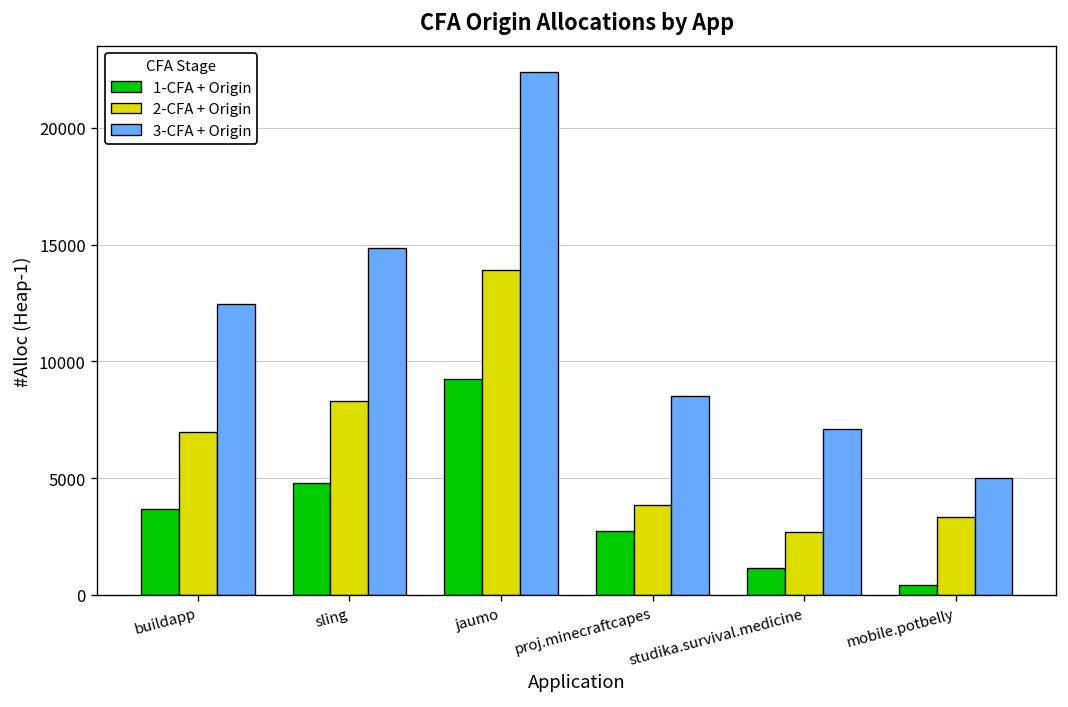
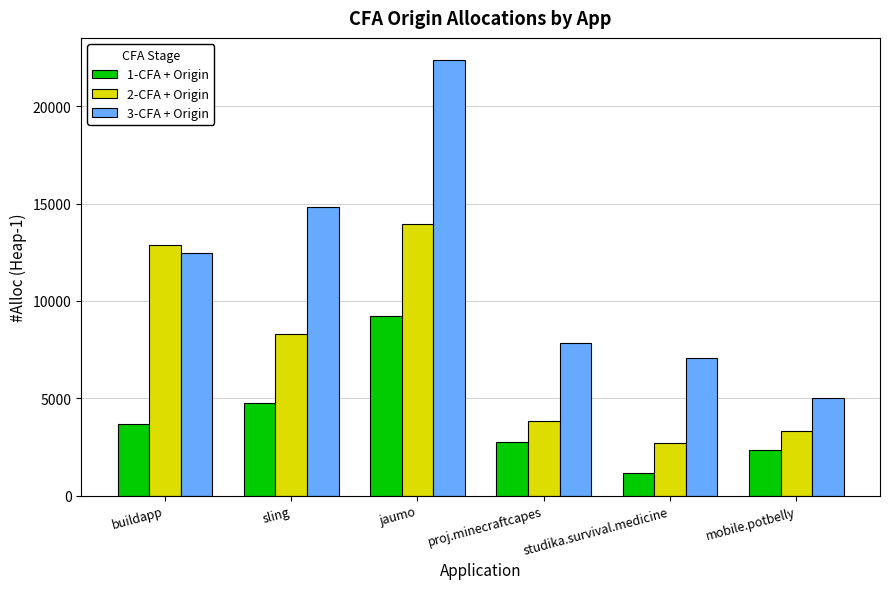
  {
    "1-CFA + Origin": {
      "buildapp": 3700,
      "sling": 4800,
      "jaumo": 9200,
      "proj.minecraftcapes": 2700,
      "studika.survival.medicine": 1100,
-     "mobile.potbelly": 400
+     "mobile.potbelly": 2300
    },
    "2-CFA + Origin": {
-     "buildapp": 7000,
+     "buildapp": 12900,
      "sling": 8300,
      "jaumo": 13900,
      "proj.minecraftcapes": 3800,
      "studika.survival.medicine": 2700,
      "mobile.potbelly": 3300
    },
    "3-CFA + Origin": {
      "buildapp": 12400,
      "sling": 14800,
      "jaumo": 22400,
-     "proj.minecraftcapes": 8500,
+     "proj.minecraftcapes": 7800,
      "studika.survival.medicine": 7100,
      "mobile.potbelly": 5000
    }
  }
